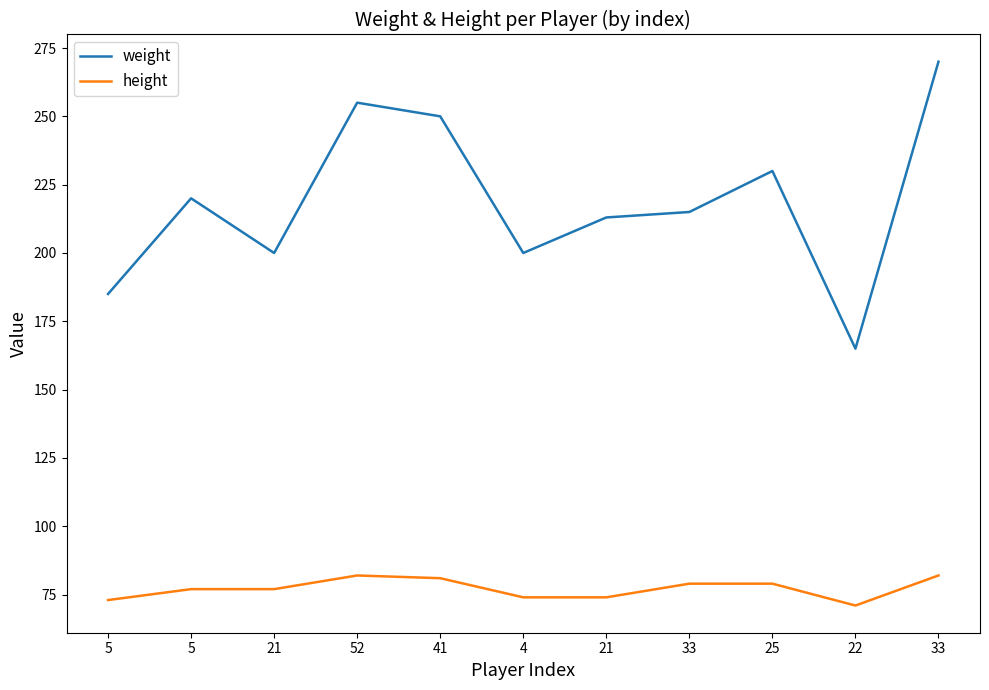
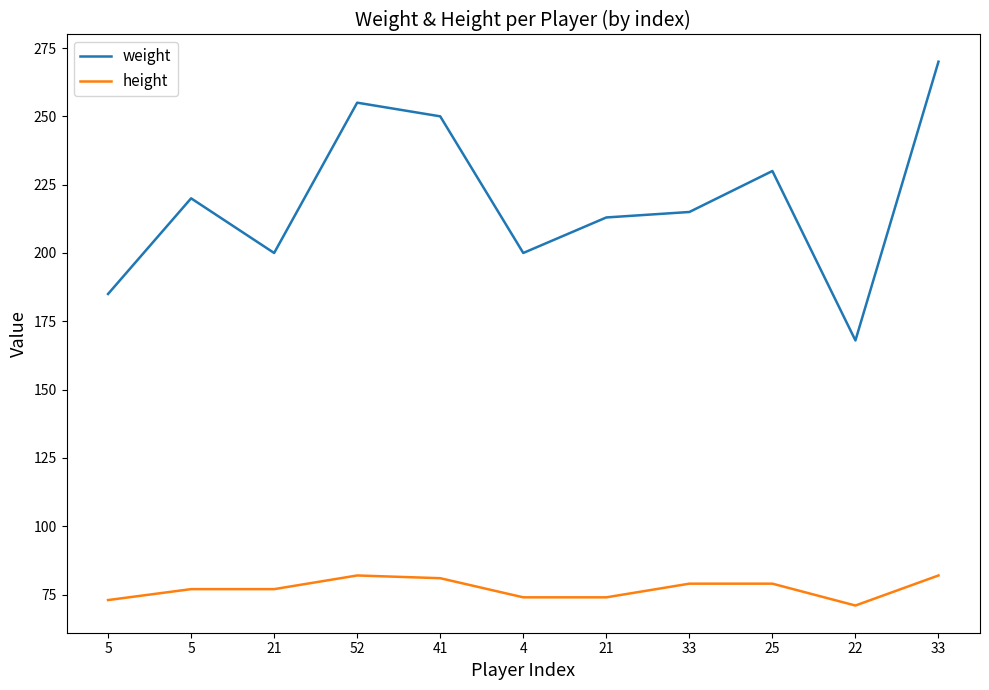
  {
    "weight": {
      "52": 255,
      "41": 250,
      "4": 200,
      "25": 230,
-     "22": 165
+     "22": 168
    },
    "height": {
      "52": 82,
      "41": 81,
      "4": 74,
      "25": 79,
      "22": 71
    }
  }
